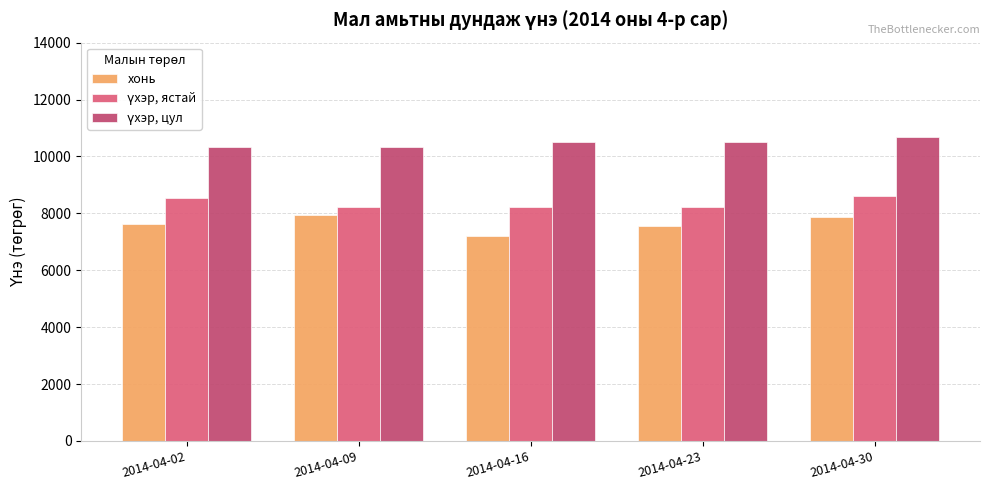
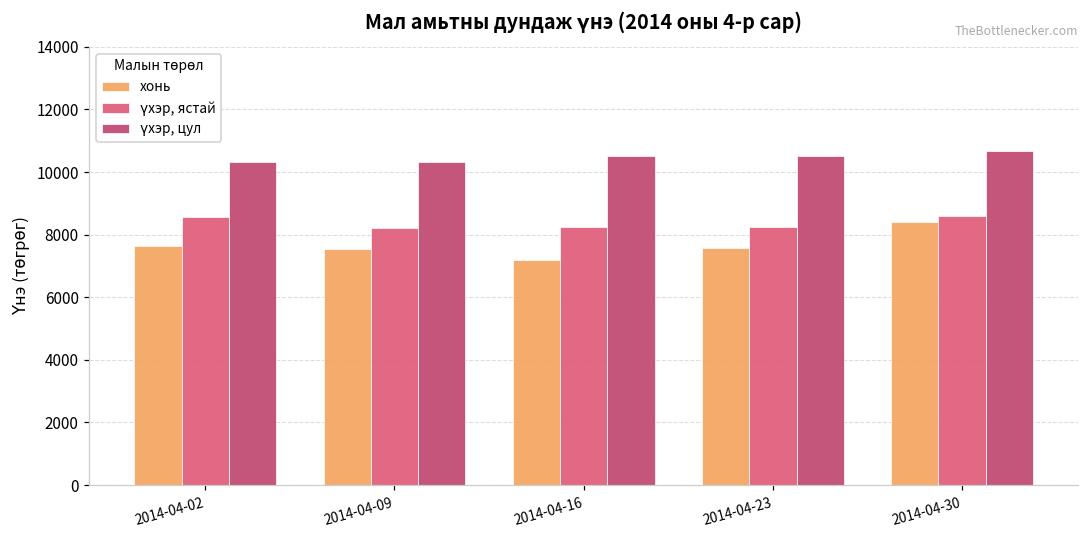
  {
    "хонь": {
      "2014-04-02": 7600,
-     "2014-04-09": 8000,
+     "2014-04-09": 7500,
      "2014-04-16": 7200,
      "2014-04-23": 7600,
-     "2014-04-30": 7900
+     "2014-04-30": 8400
    }
  }
